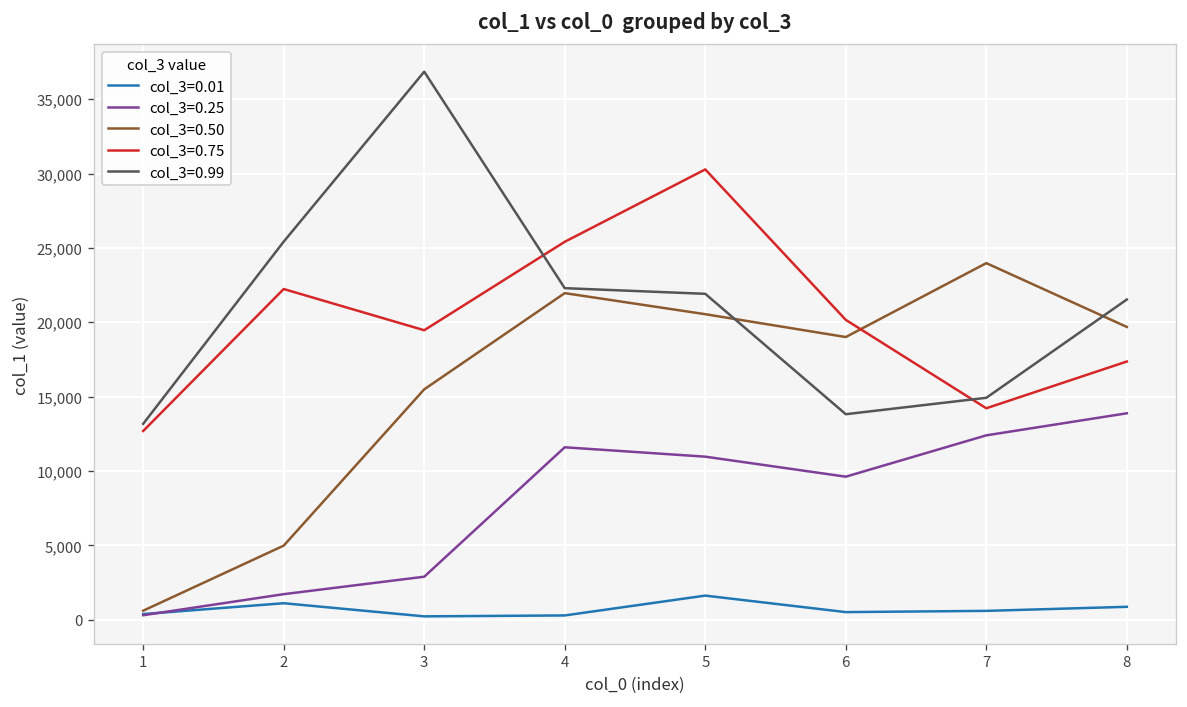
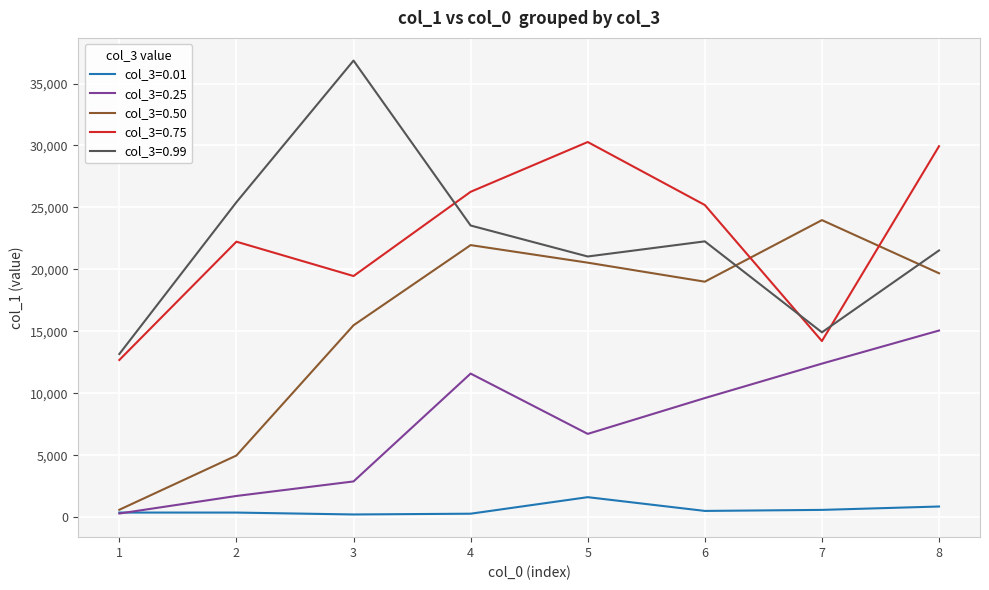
  {
    "col_3=0.01": {
-     "2": "1,100",
+     "2": "400",
      "3": "200",
      "4": "300",
      "5": "1,600",
      "6": "500",
      "7": "600",
      "8": "900"
    },
    "col_3=0.25": {
      "2": "1,700",
      "3": "2,900",
      "4": "11,600",
-     "5": "11,000",
+     "5": "6,700",
      "6": "9,600",
      "7": "12,400",
-     "8": "13,900"
+     "8": "15,100"
    },
    "col_3=0.50": {
      "1": "600",
      "2": "5,000",
      "3": "15,500",
      "4": "22,000",
      "5": "20,500",
      "6": "19,000",
      "7": "24,000",
      "8": "19,700"
    },
    "col_3=0.75": {
      "1": "12,700",
      "2": "22,200",
      "3": "19,500",
-     "4": "25,400",
+     "4": "26,300",
      "5": "30,300",
-     "6": "20,200",
+     "6": "25,200",
      "7": "14,200",
-     "8": "17,400"
+     "8": "29,900"
    },
    "col_3=0.99": {
      "1": "13,200",
      "2": "25,400",
      "3": "36,900",
-     "4": "22,300",
-     "5": "21,900",
-     "6": "13,800",
+     "4": "23,500",
+     "5": "21,000",
+     "6": "22,300",
      "7": "14,900",
      "8": "21,500"
    }
  }
